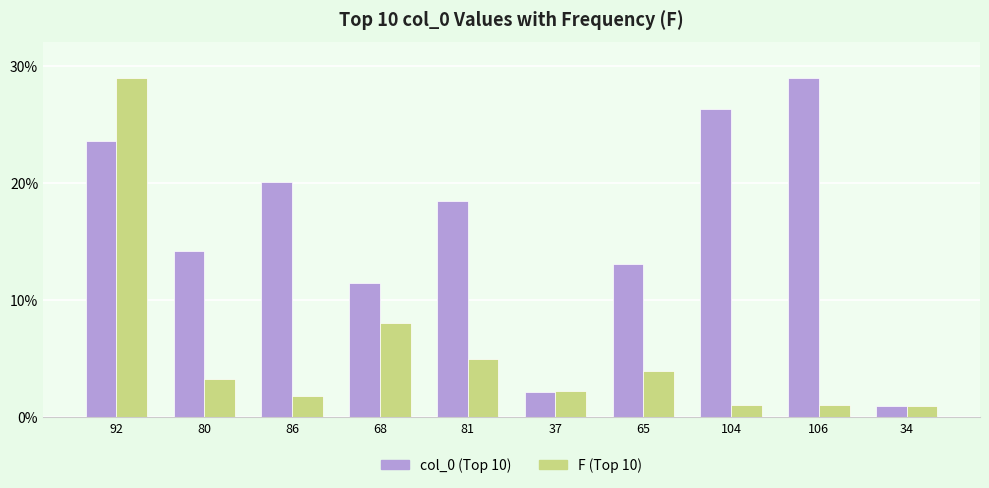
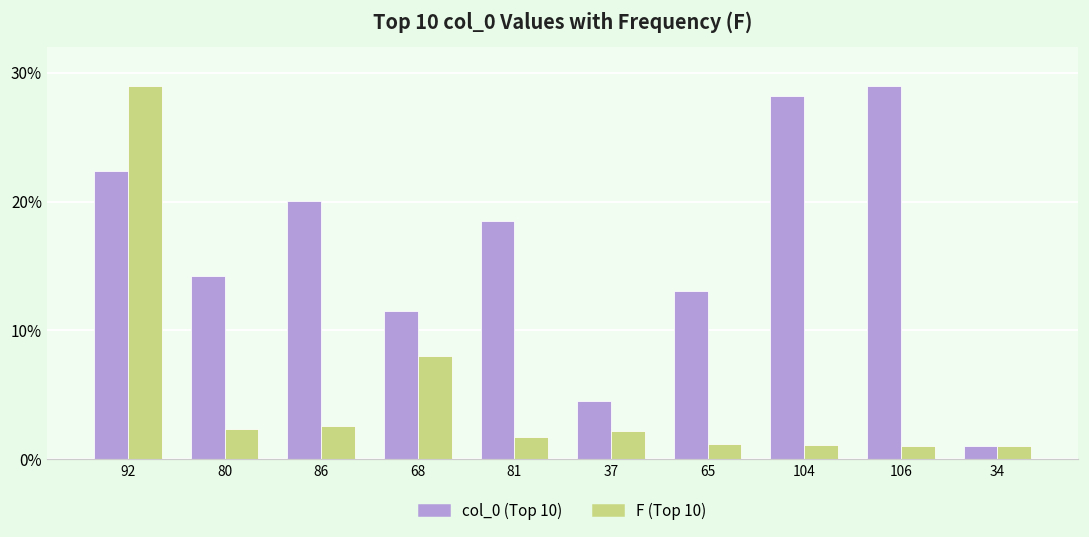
  {
    "col_0 (Top 10)": {
-     "92": "23.6%",
+     "92": "22.4%",
      "80": "14.2%",
      "86": "20.1%",
      "68": "11.5%",
      "81": "18.5%",
-     "37": "2.2%",
+     "37": "4.5%",
      "65": "13.1%",
-     "104": "26.3%",
+     "104": "28.2%",
      "106": "29.0%",
      "34": "1.0%"
    },
    "F (Top 10)": {
      "92": "29.0%",
-     "80": "3.3%",
-     "86": "1.8%",
+     "80": "2.4%",
+     "86": "2.6%",
      "68": "8.0%",
-     "81": "5.0%",
+     "81": "1.7%",
      "37": "2.2%",
-     "65": "4.0%",
+     "65": "1.2%",
      "104": "1.1%",
      "106": "1.0%",
      "34": "1.0%"
    }
  }
